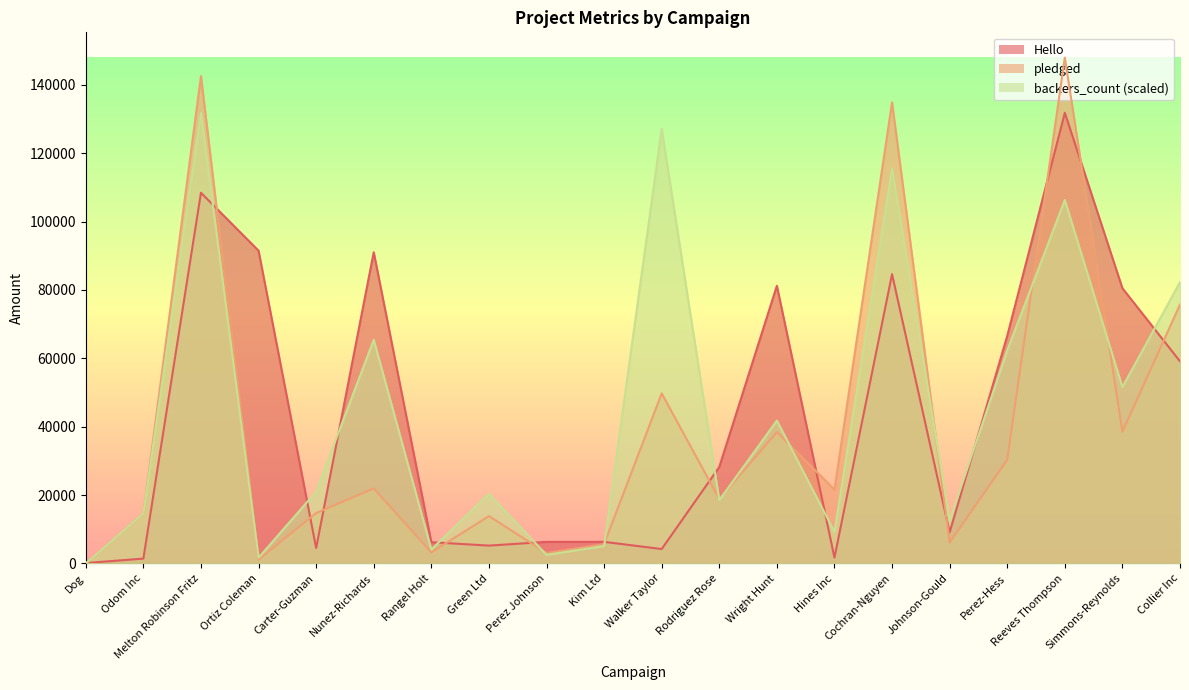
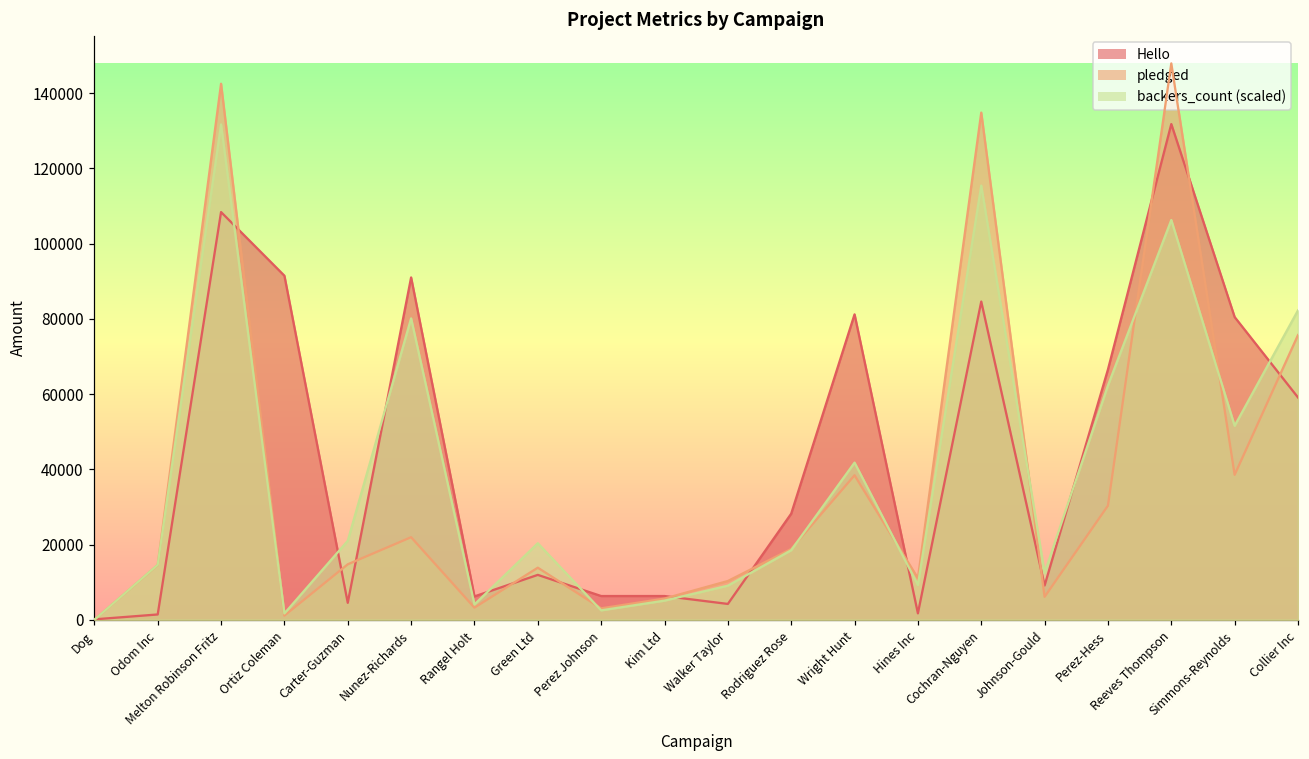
  {
    "Hello": {
      "Odom Inc": 1000,
      "Melton Robinson Fritz": 108000,
      "Ortiz Coleman": 91000,
      "Carter-Guzman": 5000,
      "Nunez-Richards": 91000,
      "Rangel Holt": 6000,
-     "Green Ltd": 5000,
+     "Green Ltd": 12000,
      "Perez Johnson": 6000,
      "Walker Taylor": 4000,
      "Rodriguez Rose": 28000,
      "Wright Hunt": 81000,
      "Hines Inc": 2000,
      "Cochran-Nguyen": 85000,
      "Johnson-Gould": 9000,
      "Perez-Hess": 67000,
      "Reeves Thompson": 132000,
      "Simmons-Reynolds": 80000,
      "Collier Inc": 59000
    },
    "pledged": {
      "Melton Robinson Fritz": 143000,
      "Carter-Guzman": 15000,
      "Nunez-Richards": 22000,
      "Rangel Holt": 3000,
      "Green Ltd": 14000,
-     "Walker Taylor": 50000,
+     "Walker Taylor": 10000,
      "Wright Hunt": 38000,
-     "Hines Inc": 22000,
+     "Hines Inc": 11000,
      "Cochran-Nguyen": 135000,
      "Johnson-Gould": 6000,
      "Perez-Hess": 30000,
      "Simmons-Reynolds": 39000,
      "Collier Inc": 76000
    },
    "backers_count (scaled)": {
      "Melton Robinson Fritz": 132000,
      "Carter-Guzman": 21000,
-     "Nunez-Richards": 65000,
+     "Nunez-Richards": 80000,
      "Rangel Holt": 4000,
      "Green Ltd": 20000,
-     "Walker Taylor": 127000,
+     "Walker Taylor": 9000,
      "Wright Hunt": 42000,
      "Hines Inc": 9000,
      "Cochran-Nguyen": 115000,
      "Johnson-Gould": 12000,
      "Perez-Hess": 62000,
      "Reeves Thompson": 106000,
      "Simmons-Reynolds": 52000,
      "Collier Inc": 82000
    }
  }
